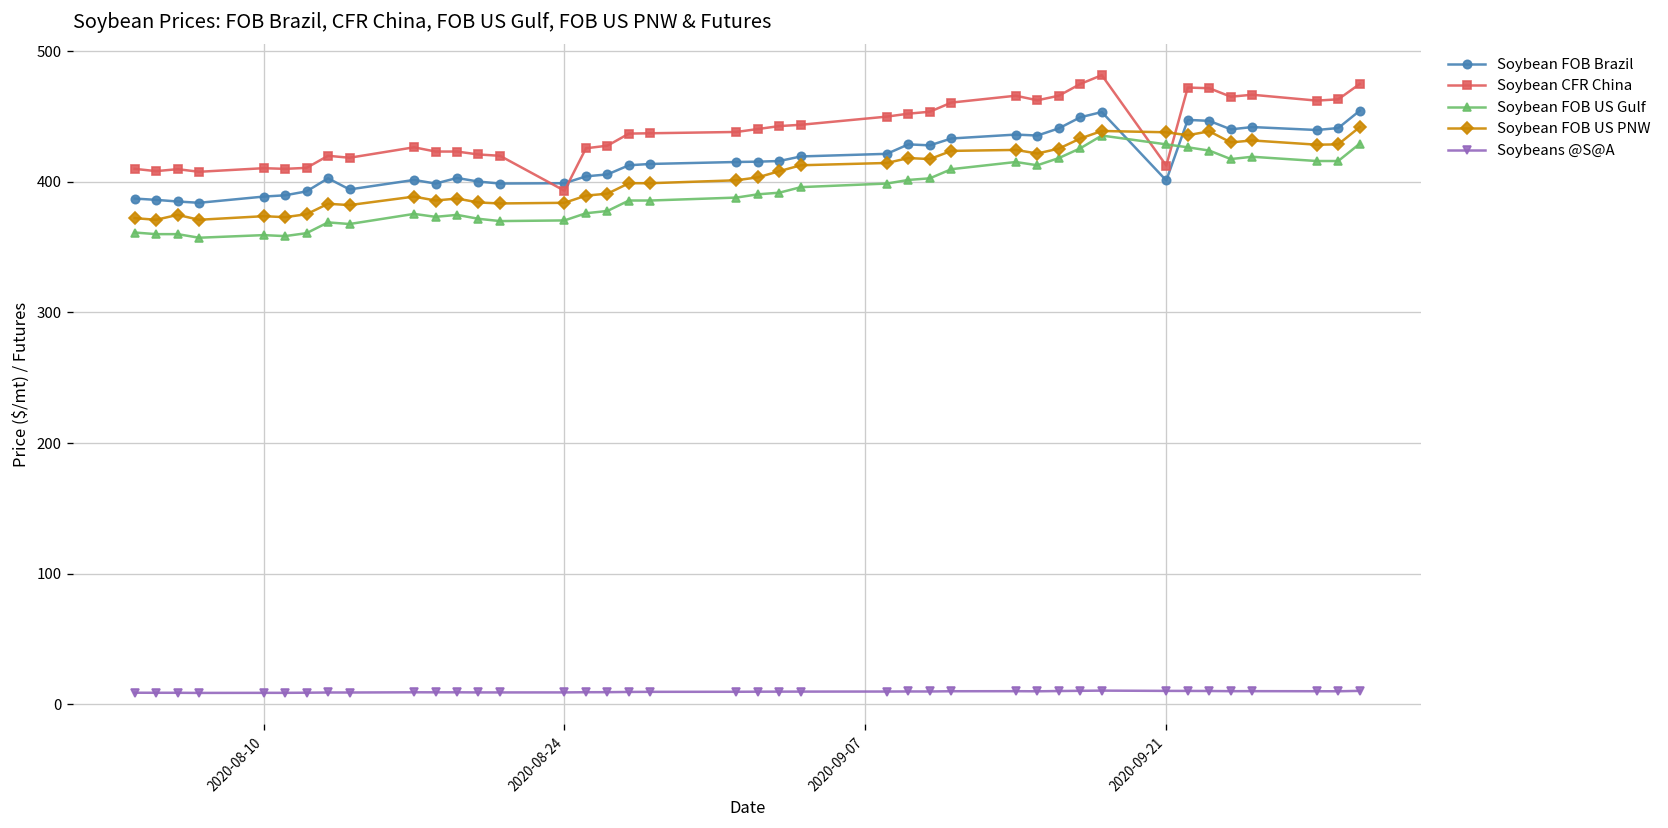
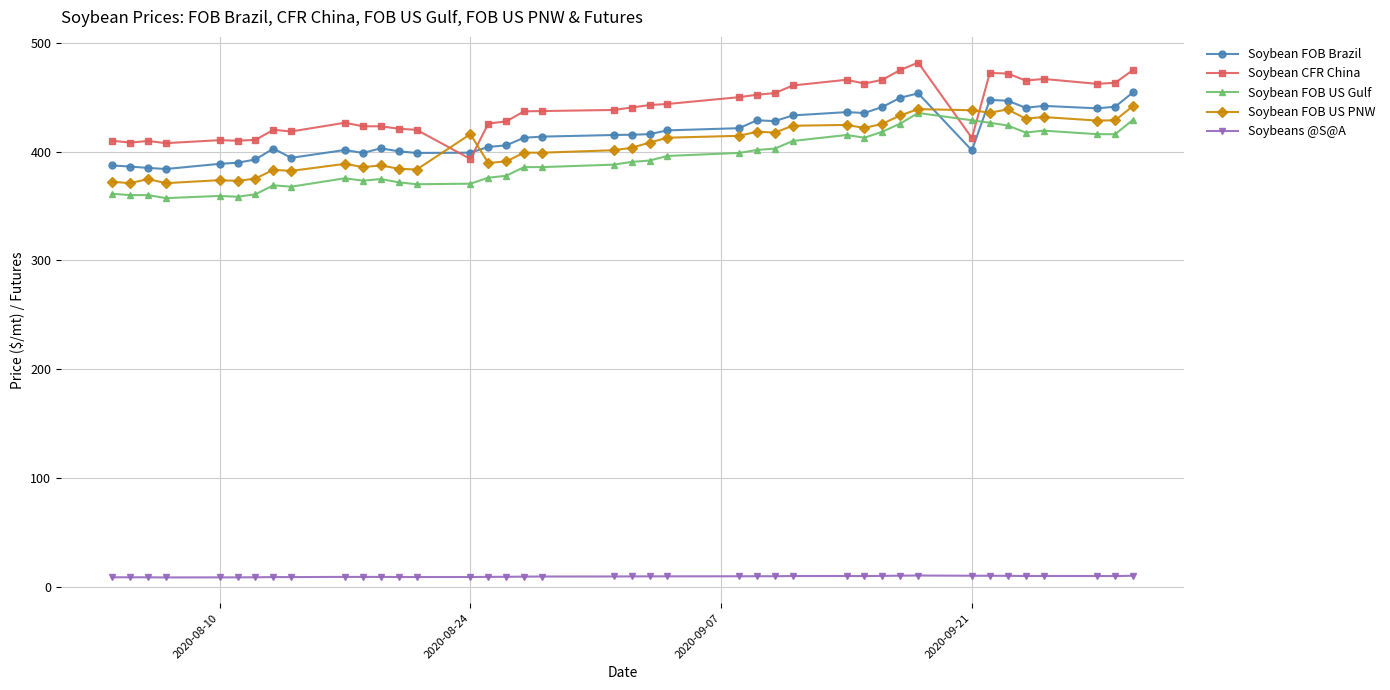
  {
    "Soybean FOB Brazil": {
      "2020-08-10": 389,
      "2020-08-24": 399,
      "2020-09-21": 401
    },
    "Soybean CFR China": {
      "2020-08-10": 411,
      "2020-08-24": 393,
      "2020-09-21": 413
    },
    "Soybean FOB US Gulf": {
      "2020-08-10": 359,
      "2020-08-24": 371,
      "2020-09-21": 429
    },
    "Soybean FOB US PNW": {
      "2020-08-10": 374,
-     "2020-08-24": 384,
+     "2020-08-24": 416,
      "2020-09-21": 438
    },
    "Soybeans @S@A": {
      "2020-08-10": 9,
      "2020-08-24": 9,
      "2020-09-21": 10
    }
  }
